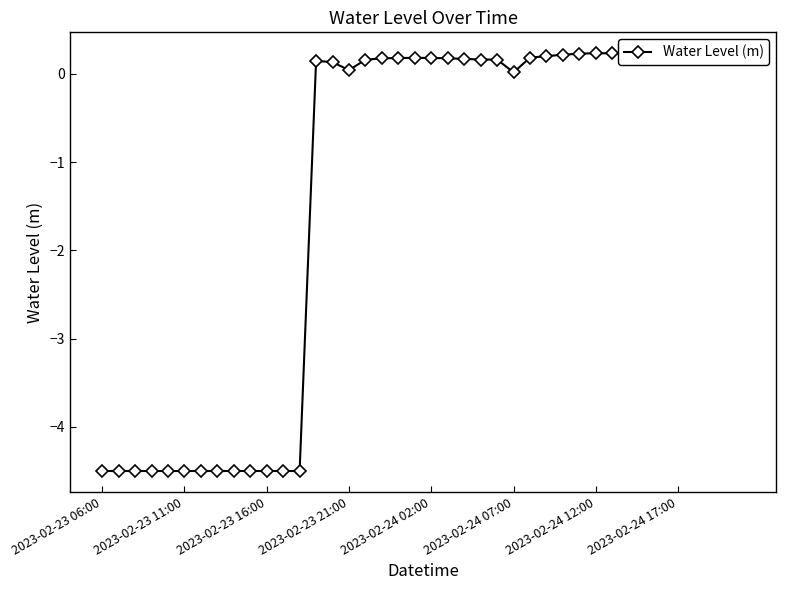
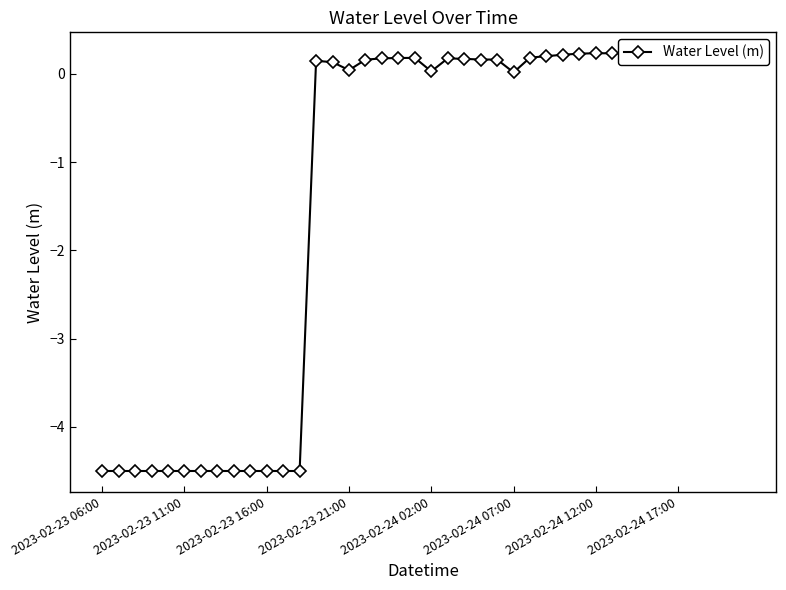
  {
    "2023-02-23 06:00": -4.5,
    "2023-02-23 11:00": -4.5,
    "2023-02-23 16:00": -4.5,
    "2023-02-23 21:00": 0.0,
-   "2023-02-24 02:00": 0.2,
+   "2023-02-24 02:00": 0.0,
    "2023-02-24 07:00": 0.0,
    "2023-02-24 12:00": 0.2
  }
